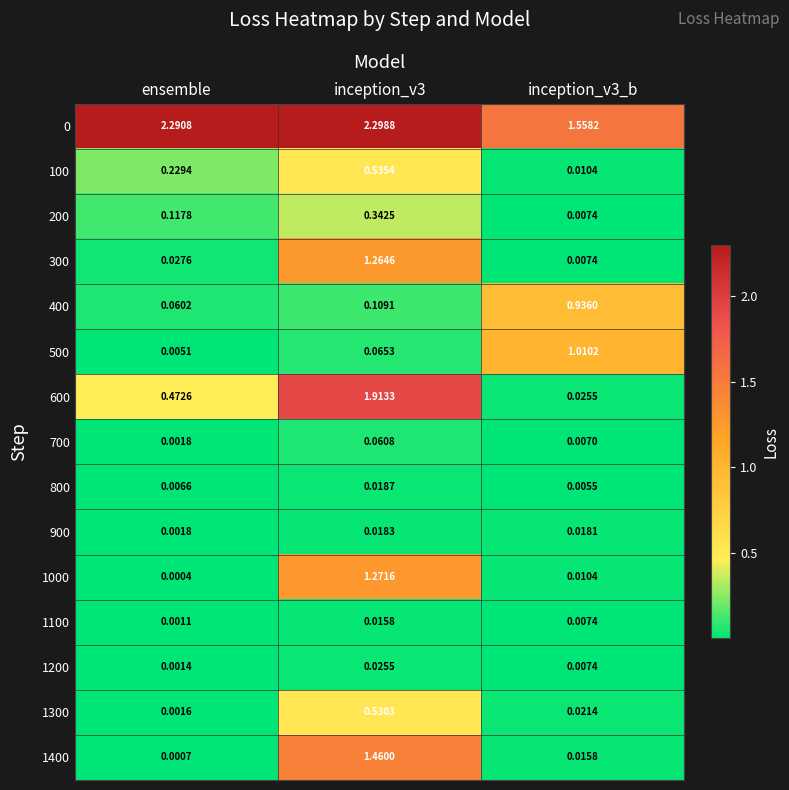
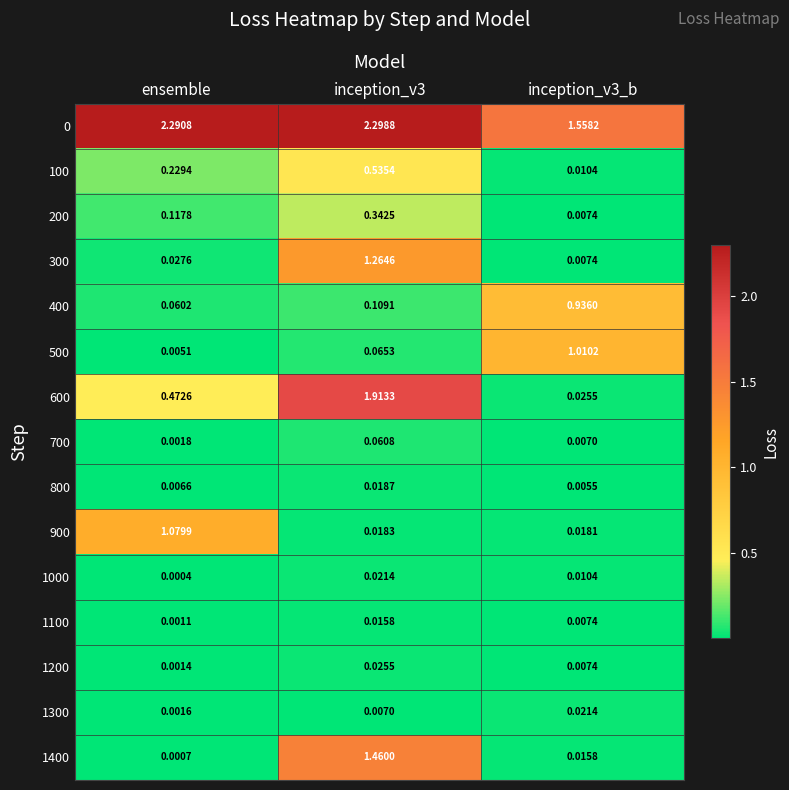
  {
    "0": {
      "ensemble": 2.2908,
      "inception_v3": 2.2988,
      "inception_v3_b": 1.5582
    },
    "100": {
      "ensemble": 0.2294,
      "inception_v3": 0.5354,
      "inception_v3_b": 0.0104
    },
    "200": {
      "ensemble": 0.1178,
      "inception_v3": 0.3425,
      "inception_v3_b": 0.0074
    },
    "300": {
      "ensemble": 0.0276,
      "inception_v3": 1.2646,
      "inception_v3_b": 0.0074
    },
    "400": {
      "ensemble": 0.0602,
      "inception_v3": 0.1091,
      "inception_v3_b": 0.9360
    },
    "500": {
      "ensemble": 0.0051,
      "inception_v3": 0.0653,
      "inception_v3_b": 1.0102
    },
    "600": {
      "ensemble": 0.4726,
      "inception_v3": 1.9133,
      "inception_v3_b": 0.0255
    },
    "700": {
      "ensemble": 0.0018,
      "inception_v3": 0.0608,
      "inception_v3_b": 0.0070
    },
    "800": {
      "ensemble": 0.0066,
      "inception_v3": 0.0187,
      "inception_v3_b": 0.0055
    },
    "900": {
-     "ensemble": 0.0018,
+     "ensemble": 1.0799,
      "inception_v3": 0.0183,
      "inception_v3_b": 0.0181
    },
    "1000": {
      "ensemble": 0.0004,
-     "inception_v3": 1.2716,
+     "inception_v3": 0.0214,
      "inception_v3_b": 0.0104
    },
    "1100": {
      "ensemble": 0.0011,
      "inception_v3": 0.0158,
      "inception_v3_b": 0.0074
    },
    "1200": {
      "ensemble": 0.0014,
      "inception_v3": 0.0255,
      "inception_v3_b": 0.0074
    },
    "1300": {
      "ensemble": 0.0016,
-     "inception_v3": 0.5303,
+     "inception_v3": 0.0070,
      "inception_v3_b": 0.0214
    },
    "1400": {
      "ensemble": 0.0007,
      "inception_v3": 1.4600,
      "inception_v3_b": 0.0158
    }
  }
